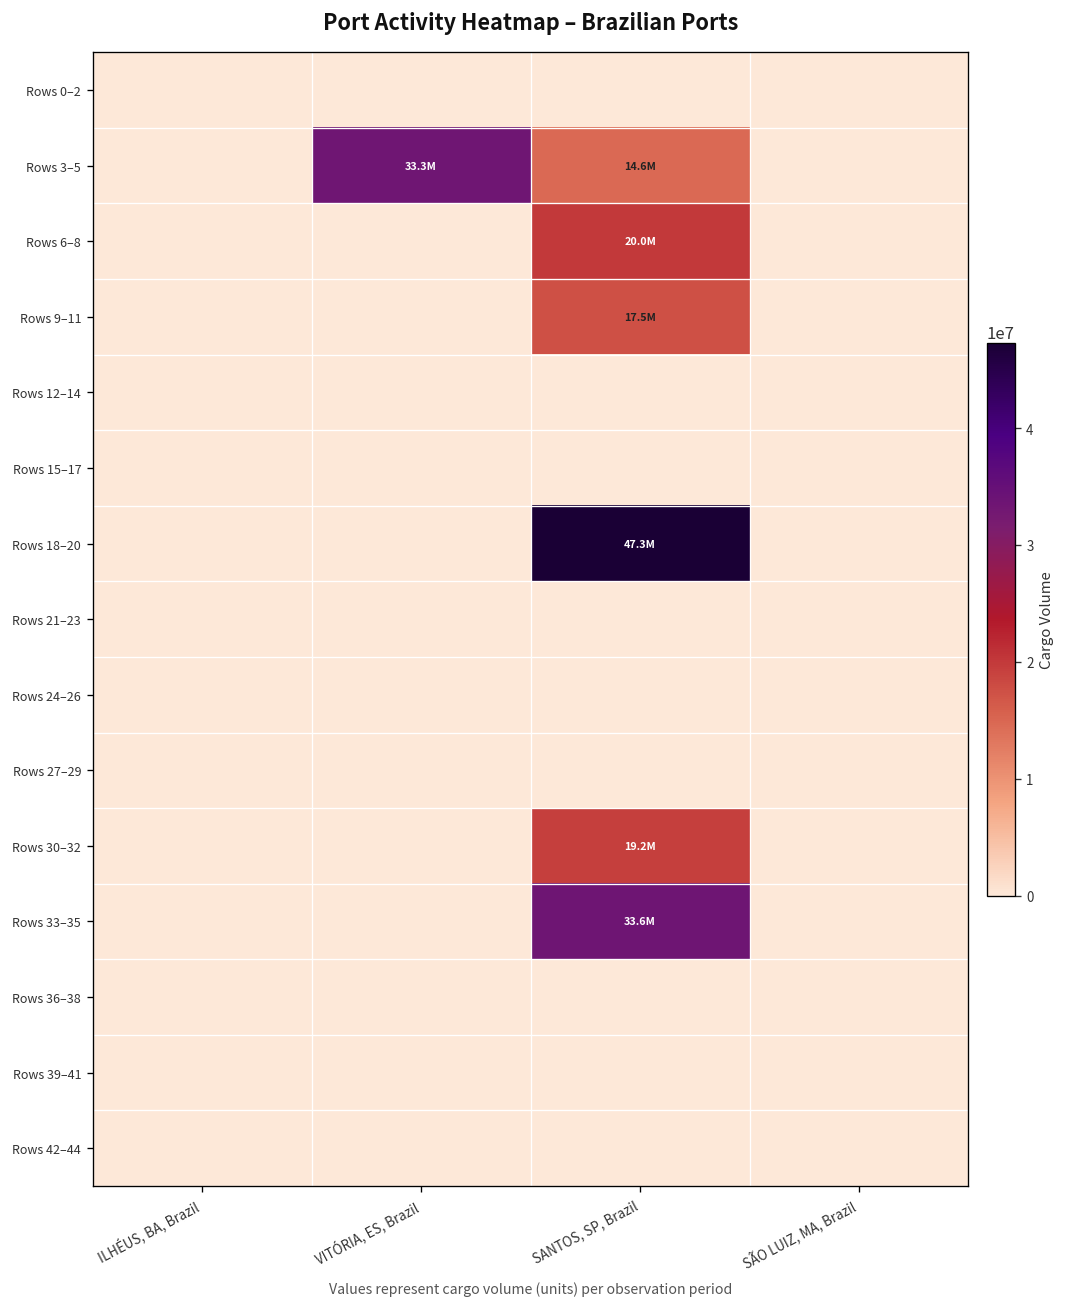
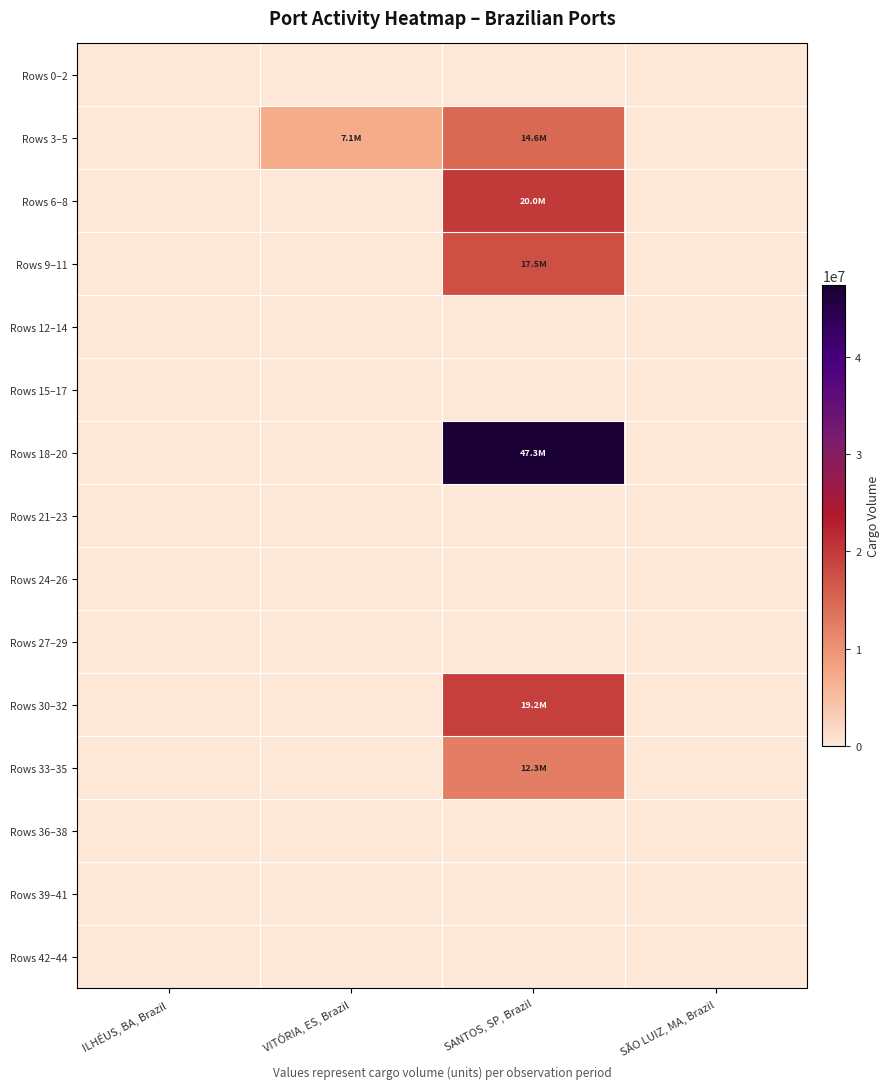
  {
    "Rows 3–5": {
-     "VITÓRIA, ES, Brazil": "33.3M",
+     "VITÓRIA, ES, Brazil": "7.1M",
      "SANTOS, SP, Brazil": "14.6M"
    },
    "Rows 6–8": {
      "SANTOS, SP, Brazil": "20.0M"
    },
    "Rows 9–11": {
      "SANTOS, SP, Brazil": "17.5M"
    },
    "Rows 18–20": {
      "SANTOS, SP, Brazil": "47.3M"
    },
    "Rows 30–32": {
      "SANTOS, SP, Brazil": "19.2M"
    },
    "Rows 33–35": {
-     "SANTOS, SP, Brazil": "33.6M"
+     "SANTOS, SP, Brazil": "12.3M"
    }
  }
